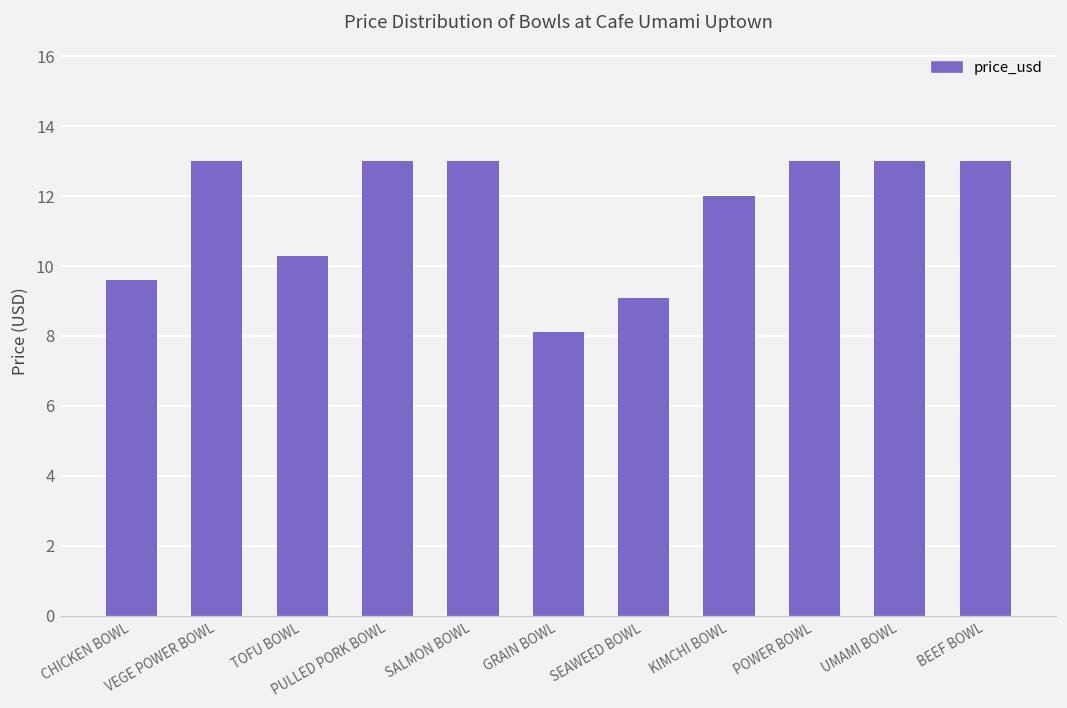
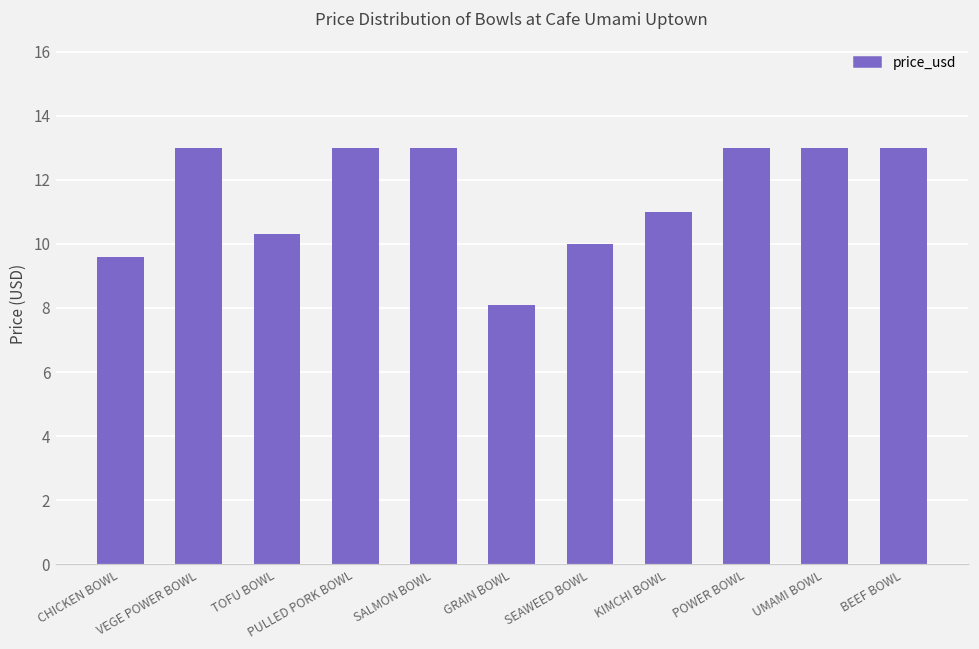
  {
    "CHICKEN BOWL": 9.6,
    "VEGE POWER BOWL": 13.0,
    "TOFU BOWL": 10.3,
    "PULLED PORK BOWL": 13.0,
    "SALMON BOWL": 13.0,
    "GRAIN BOWL": 8.1,
-   "SEAWEED BOWL": 9.1,
-   "KIMCHI BOWL": 12,
+   "SEAWEED BOWL": 10.0,
+   "KIMCHI BOWL": 11,
    "POWER BOWL": 13.0,
    "UMAMI BOWL": 13.0,
    "BEEF BOWL": 13.0
  }
